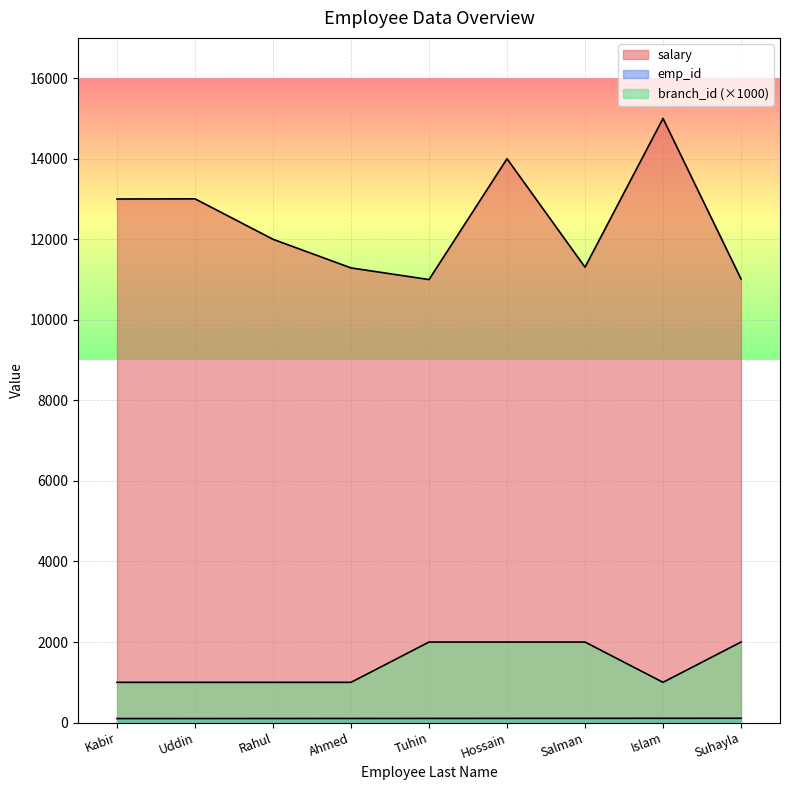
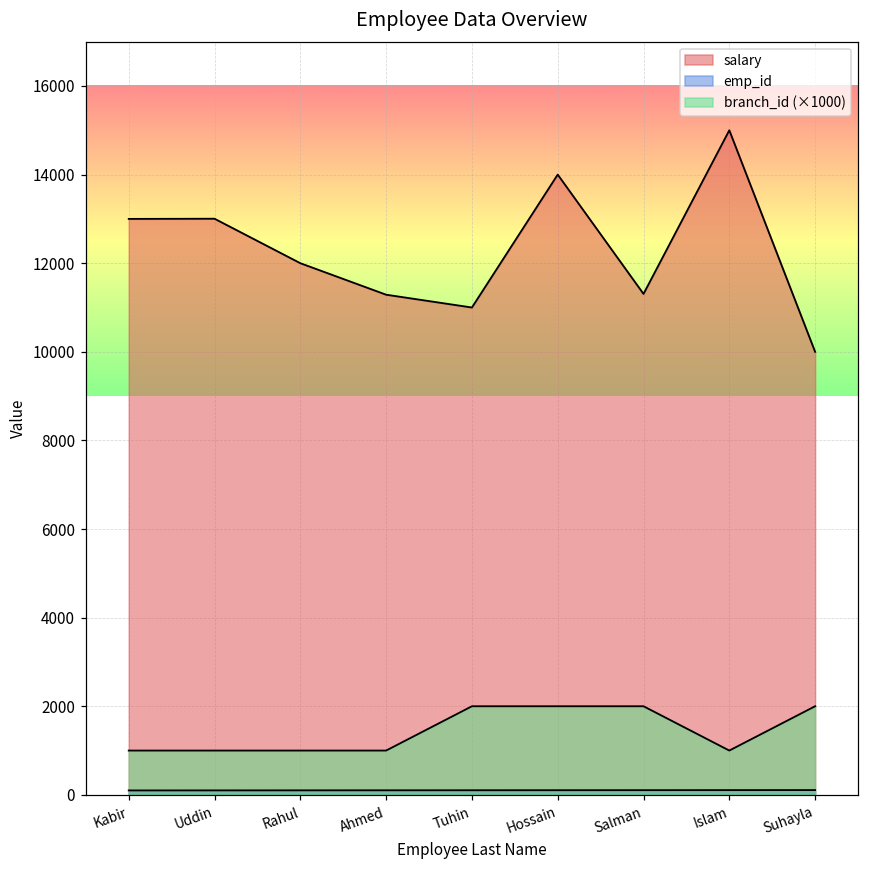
  {
    "salary": {
      "Kabir": 13000,
      "Uddin": 13000,
      "Rahul": 12000,
      "Ahmed": 11300,
      "Tuhin": 11000,
      "Hossain": 14000,
      "Salman": 11300,
      "Islam": 15000,
-     "Suhayla": 11000
+     "Suhayla": 10000
    },
    "emp_id": {
      "Kabir": 100,
      "Uddin": 100,
      "Rahul": 100,
      "Ahmed": 100,
      "Tuhin": 100,
      "Hossain": 100,
      "Salman": 100,
      "Islam": 100,
      "Suhayla": 100
    },
    "branch_id (×1000)": {
      "Kabir": 1000,
      "Uddin": 1000,
      "Rahul": 1000,
      "Ahmed": 1000,
      "Tuhin": 2000,
      "Hossain": 2000,
      "Salman": 2000,
      "Islam": 1000,
      "Suhayla": 2000
    }
  }
